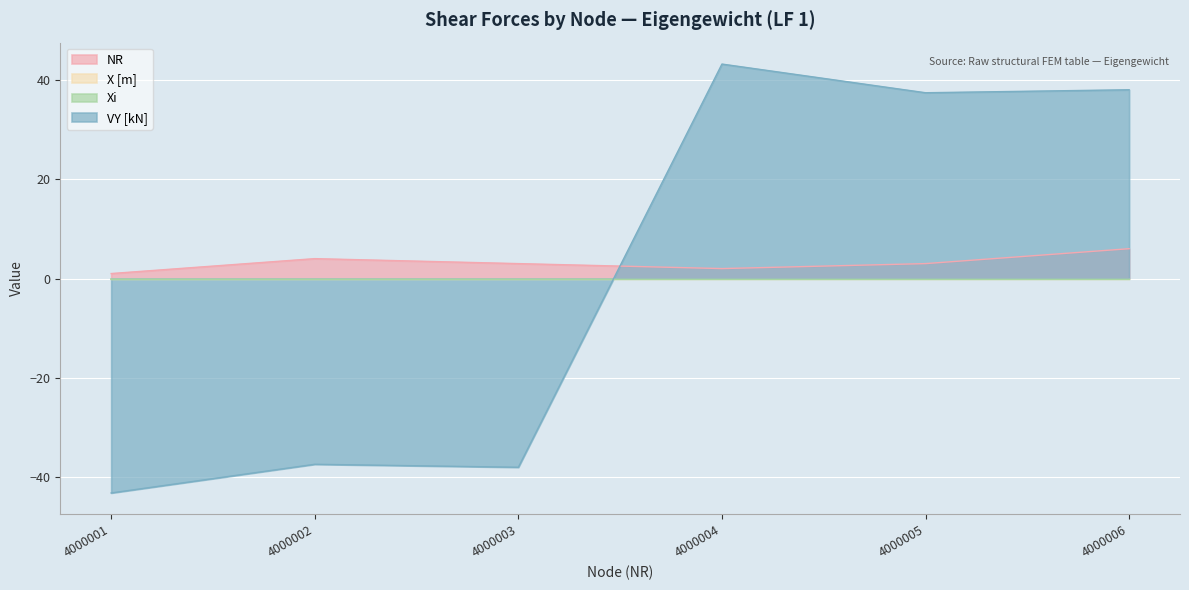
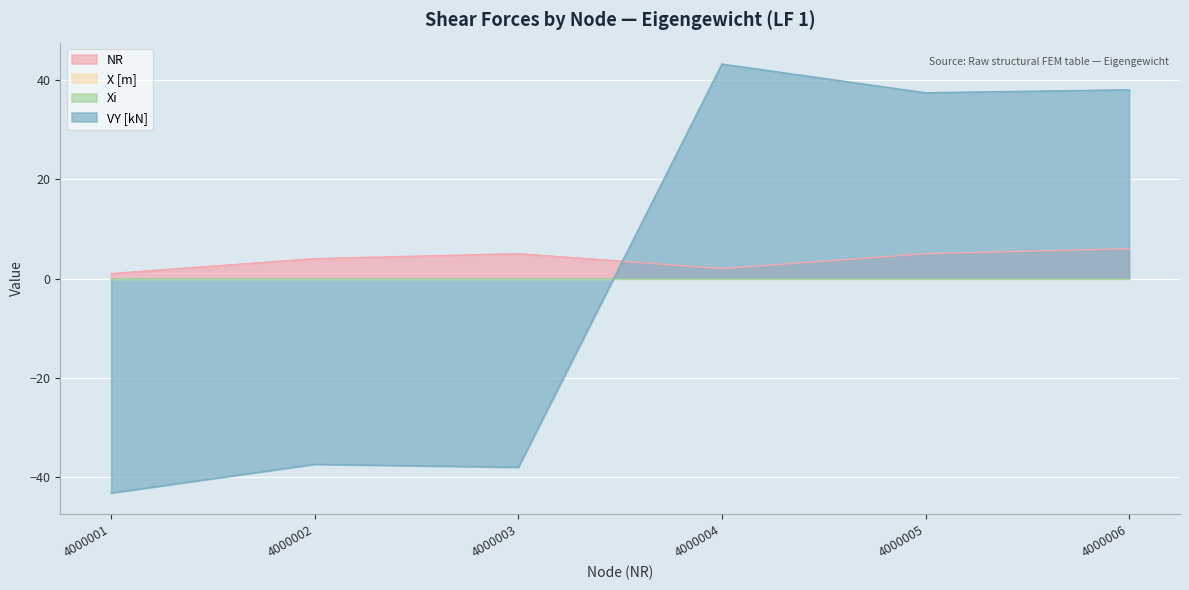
  {
    "NR": {
      "4000001": 1,
      "4000002": 4,
-     "4000003": 3,
+     "4000003": 5,
      "4000004": 2,
-     "4000005": 3,
+     "4000005": 5,
      "4000006": 6
    },
    "Xi": {
      "4000004": 0,
      "4000005": 0,
      "4000006": 0
    }
  }
